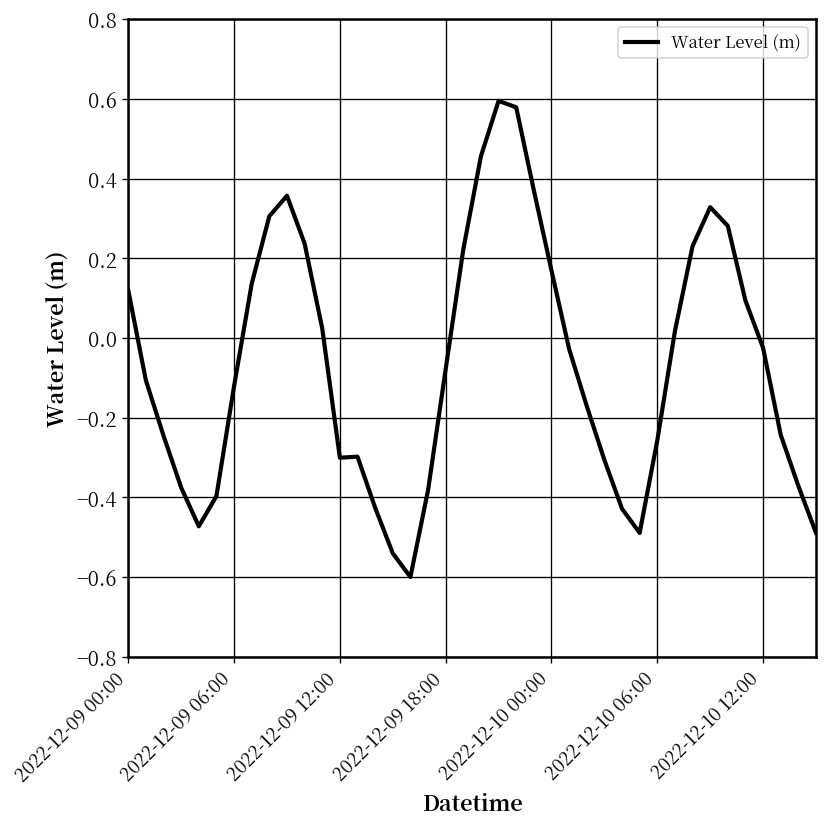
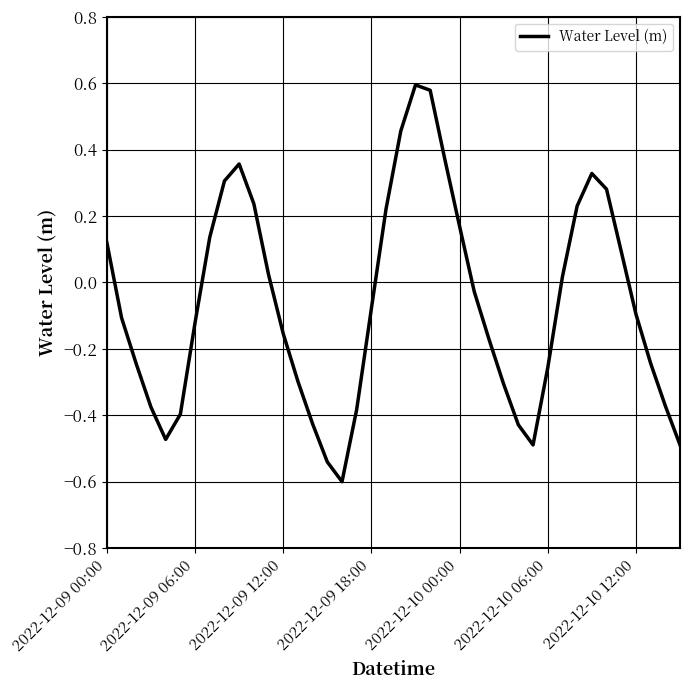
  {
    "2022-12-09 00:00": 0.12,
    "2022-12-09 06:00": -0.12,
-   "2022-12-09 12:00": -0.30,
+   "2022-12-09 12:00": -0.15,
    "2022-12-09 18:00": -0.08,
    "2022-12-10 00:00": 0.17,
    "2022-12-10 06:00": -0.26,
-   "2022-12-10 12:00": -0.03
+   "2022-12-10 12:00": -0.10
  }
